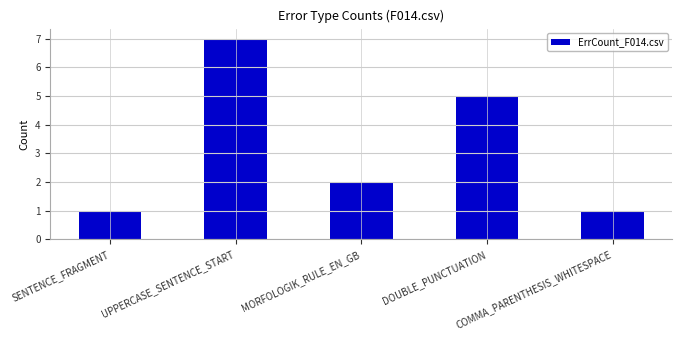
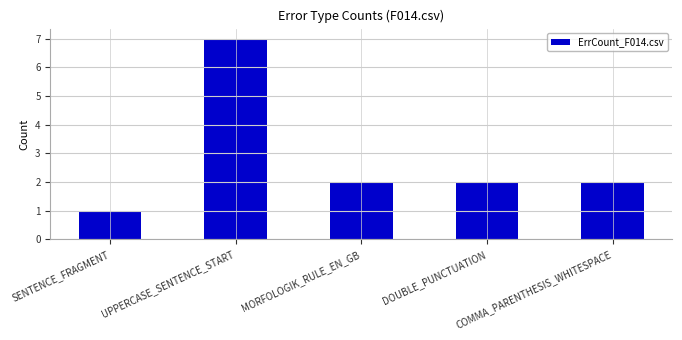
  {
    "SENTENCE_FRAGMENT": 1,
    "UPPERCASE_SENTENCE_START": 7,
    "MORFOLOGIK_RULE_EN_GB": 2,
-   "DOUBLE_PUNCTUATION": 5,
-   "COMMA_PARENTHESIS_WHITESPACE": 1
+   "DOUBLE_PUNCTUATION": 2,
+   "COMMA_PARENTHESIS_WHITESPACE": 2
  }
